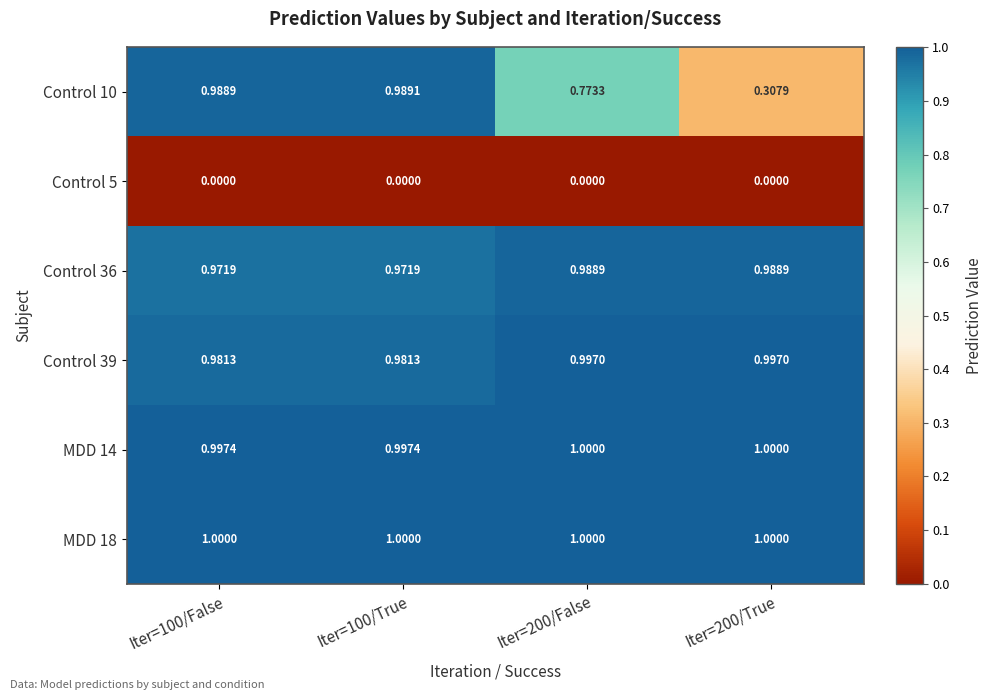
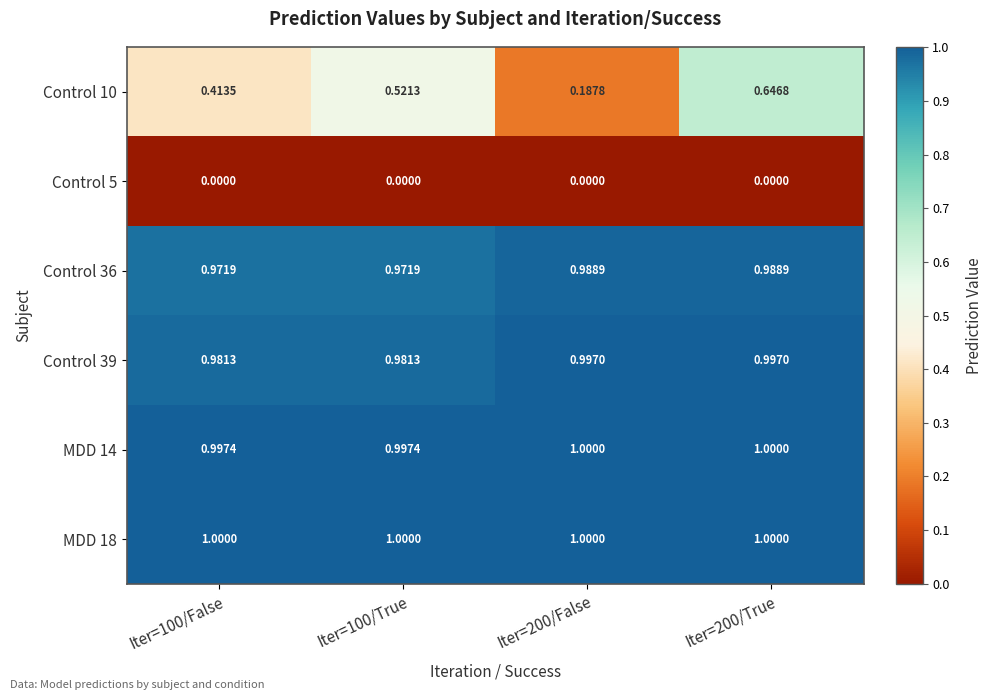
  {
    "Control 10": {
-     "Iter=100/False": 0.9889,
-     "Iter=100/True": 0.9891,
-     "Iter=200/False": 0.7733,
-     "Iter=200/True": 0.3079
+     "Iter=100/False": 0.4135,
+     "Iter=100/True": 0.5213,
+     "Iter=200/False": 0.1878,
+     "Iter=200/True": 0.6468
    },
    "Control 5": {
      "Iter=100/False": 0.0000,
      "Iter=100/True": 0.0000,
      "Iter=200/False": 0.0000,
      "Iter=200/True": 0.0000
    },
    "Control 36": {
      "Iter=100/False": 0.9719,
      "Iter=100/True": 0.9719,
      "Iter=200/False": 0.9889,
      "Iter=200/True": 0.9889
    },
    "Control 39": {
      "Iter=100/False": 0.9813,
      "Iter=100/True": 0.9813,
      "Iter=200/False": 0.9970,
      "Iter=200/True": 0.9970
    },
    "MDD 14": {
      "Iter=100/False": 0.9974,
      "Iter=100/True": 0.9974,
      "Iter=200/False": 1.0000,
      "Iter=200/True": 1.0000
    },
    "MDD 18": {
      "Iter=100/False": 1.0000,
      "Iter=100/True": 1.0000,
      "Iter=200/False": 1.0000,
      "Iter=200/True": 1.0000
    }
  }
